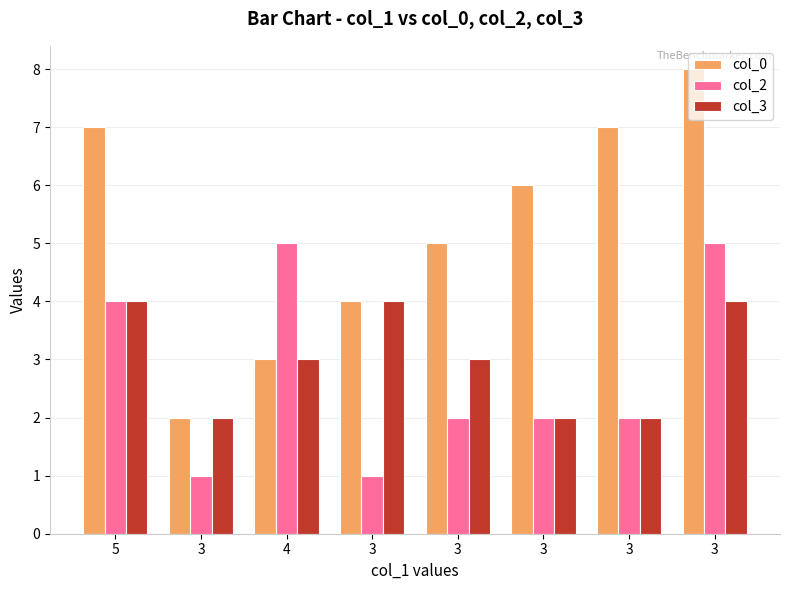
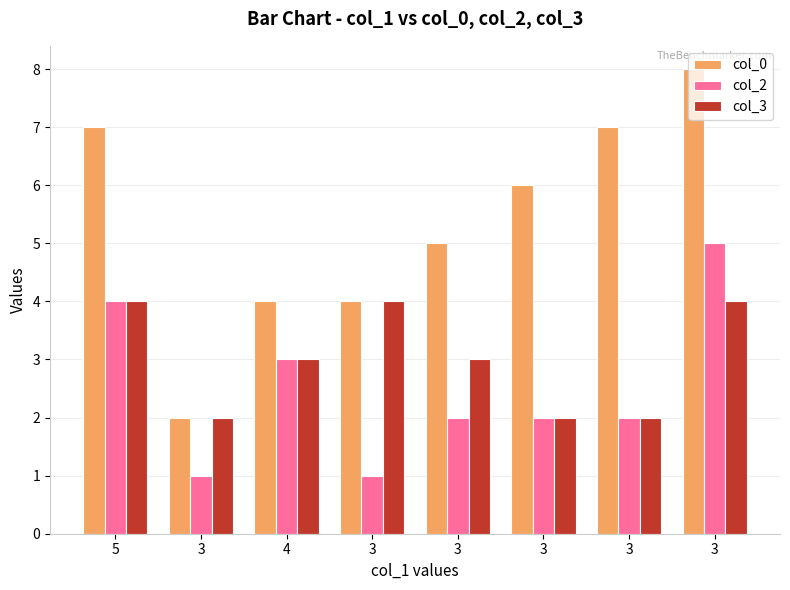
  {
    "col_0": {
      "5": 7,
-     "4": 3
+     "4": 4
    },
    "col_2": {
      "5": 4,
-     "4": 5
+     "4": 3
    },
    "col_3": {
      "5": 4,
      "4": 3
    }
  }
